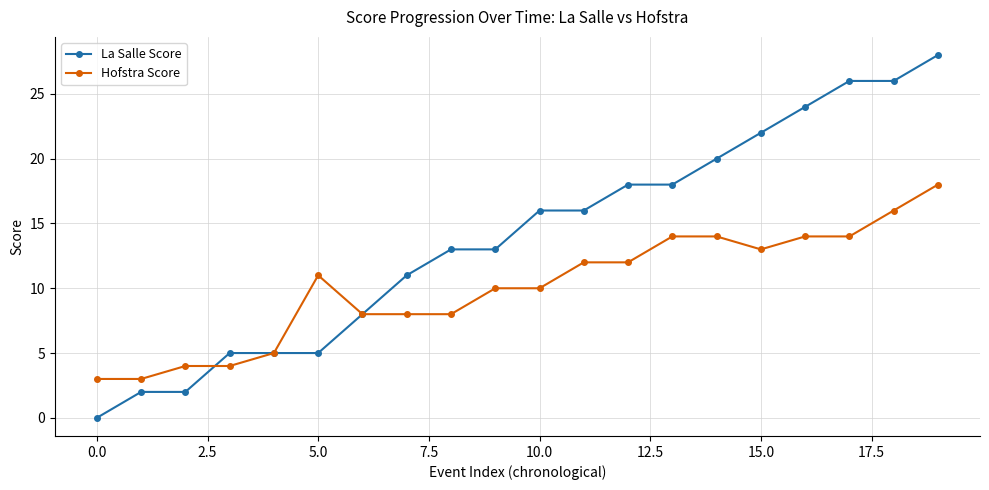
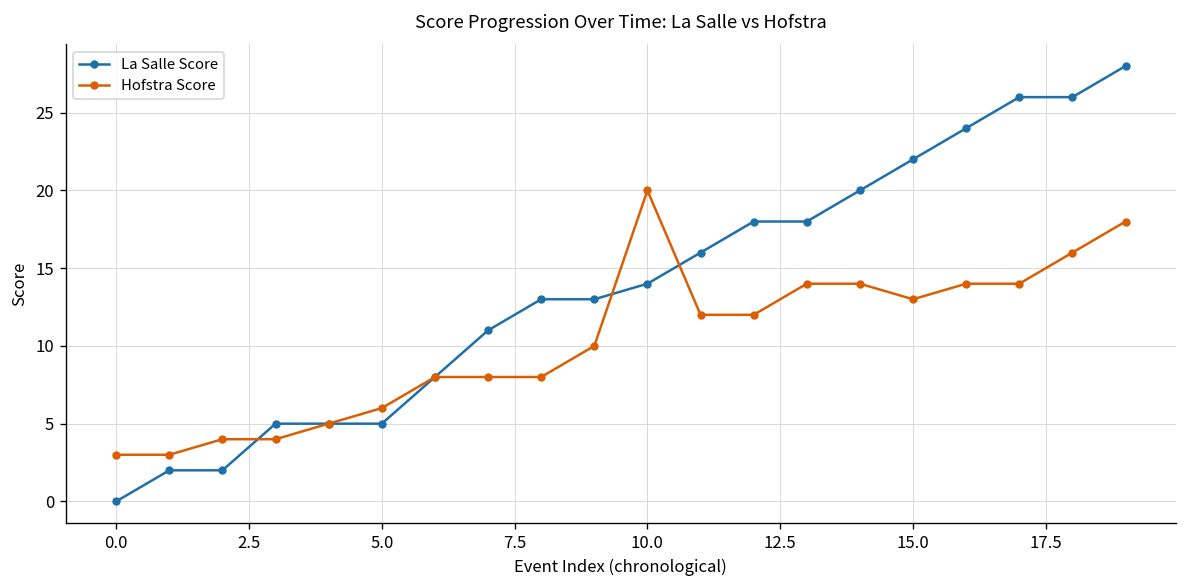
  {
    "La Salle Score": {
      "0.0": 0,
      "5.0": 5,
-     "10.0": 16,
+     "10.0": 14,
      "15.0": 22
    },
    "Hofstra Score": {
      "0.0": 3,
-     "5.0": 11,
-     "10.0": 10,
+     "5.0": 6,
+     "10.0": 20,
      "15.0": 13
    }
  }
